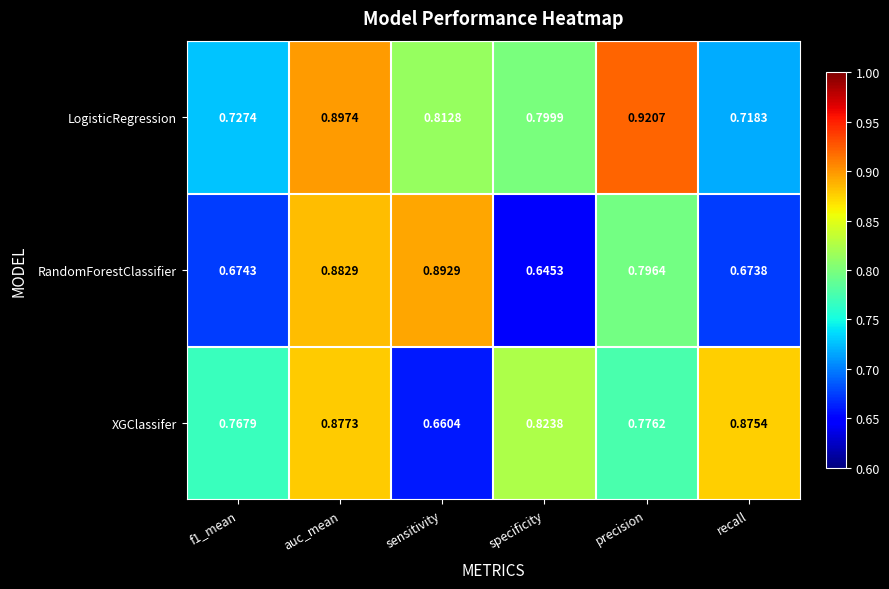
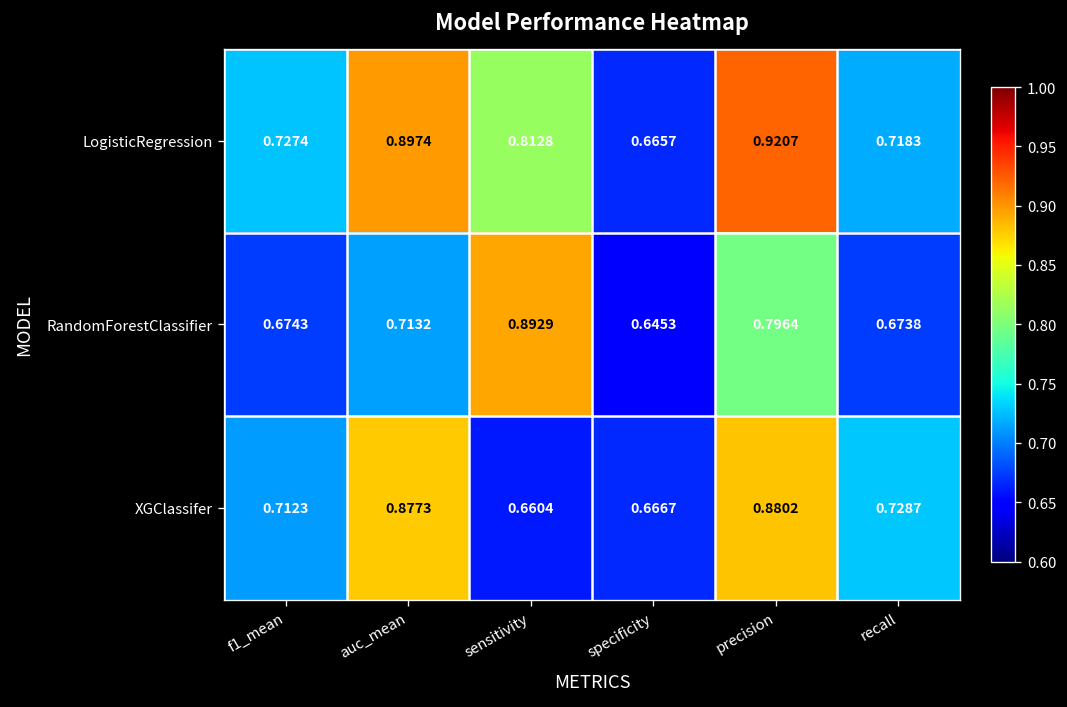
  {
    "LogisticRegression": {
      "f1_mean": 0.7274,
      "auc_mean": 0.8974,
      "sensitivity": 0.8128,
-     "specificity": 0.7999,
+     "specificity": 0.6657,
      "precision": 0.9207,
      "recall": 0.7183
    },
    "RandomForestClassifier": {
      "f1_mean": 0.6743,
-     "auc_mean": 0.8829,
+     "auc_mean": 0.7132,
      "sensitivity": 0.8929,
      "specificity": 0.6453,
      "precision": 0.7964,
      "recall": 0.6738
    },
    "XGClassifer": {
-     "f1_mean": 0.7679,
+     "f1_mean": 0.7123,
      "auc_mean": 0.8773,
      "sensitivity": 0.6604,
-     "specificity": 0.8238,
-     "precision": 0.7762,
-     "recall": 0.8754
+     "specificity": 0.6667,
+     "precision": 0.8802,
+     "recall": 0.7287
    }
  }
